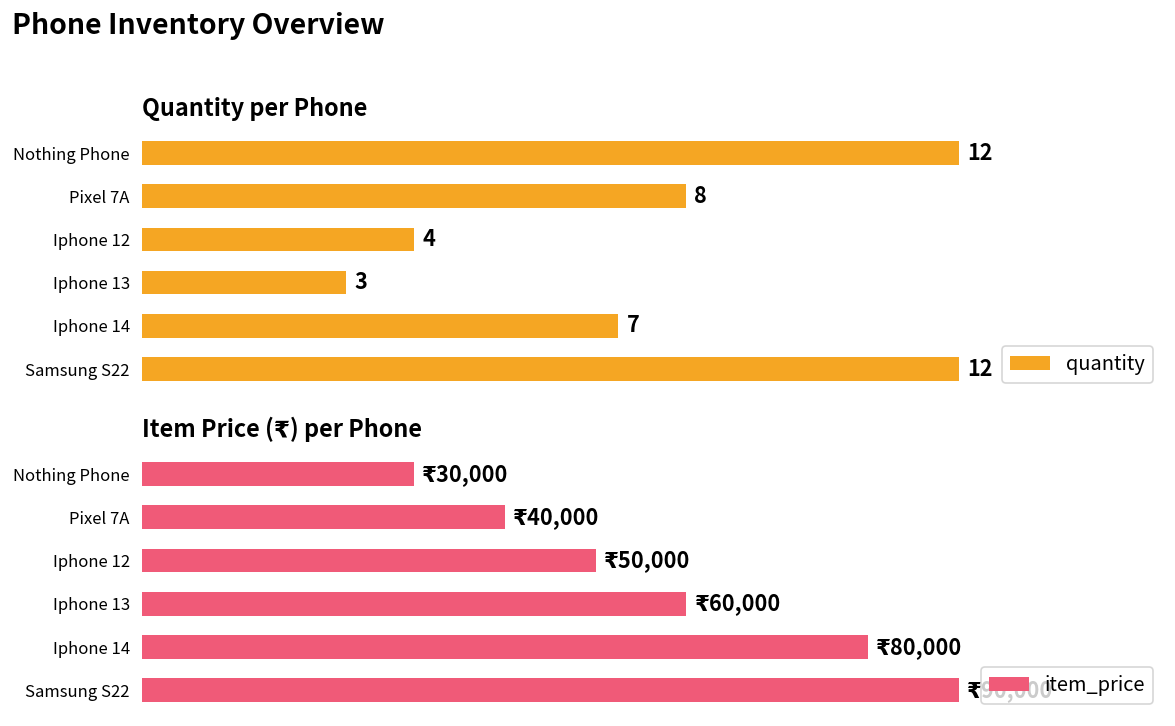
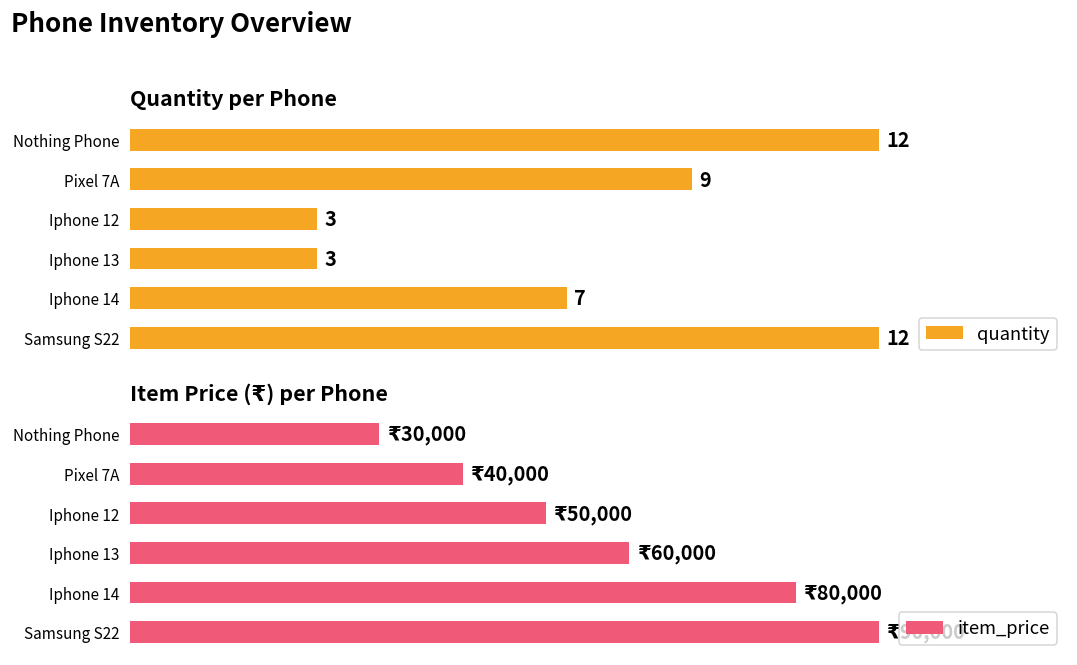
  {
    "Quantity per Phone": {
      "Nothing Phone": "12",
-     "Pixel 7A": "8",
-     "Iphone 12": "4",
+     "Pixel 7A": "9",
+     "Iphone 12": "3",
      "Iphone 13": "3",
      "Iphone 14": "7",
      "Samsung S22": "12"
    },
    "Item Price (₹) per Phone": {
      "Nothing Phone": "30,000",
      "Pixel 7A": "40,000",
      "Iphone 12": "50,000",
      "Iphone 13": "60,000",
      "Iphone 14": "80,000"
    }
  }
